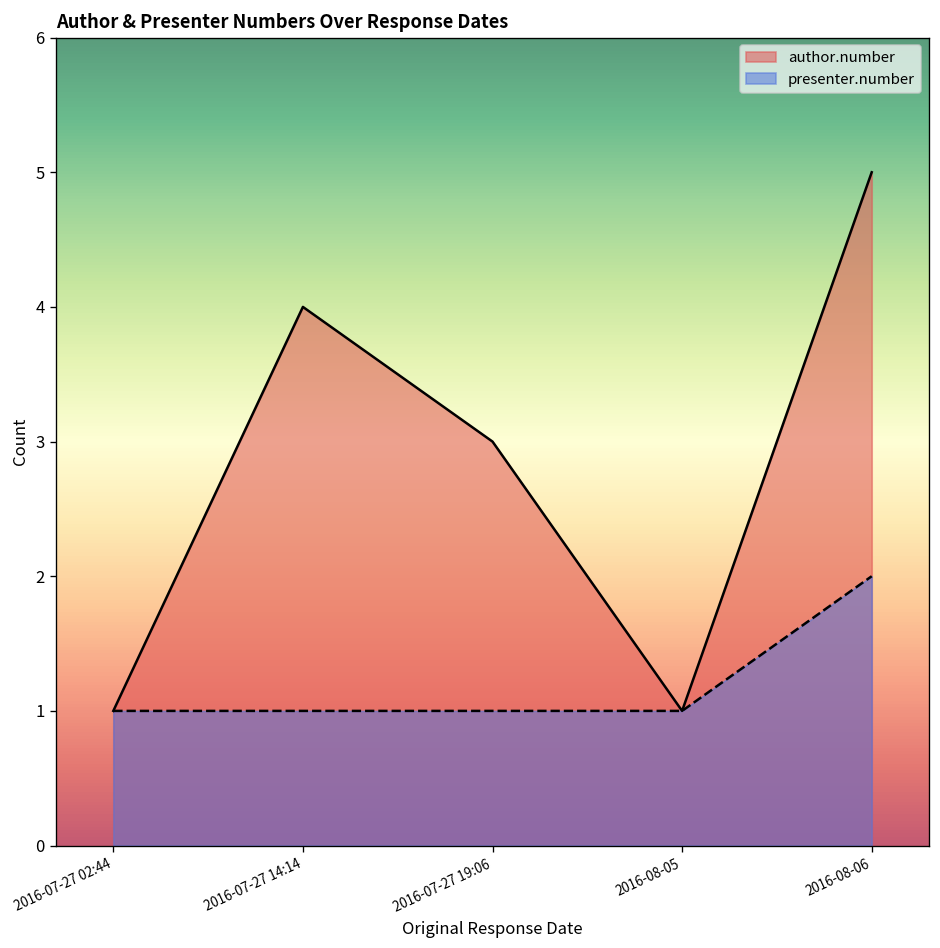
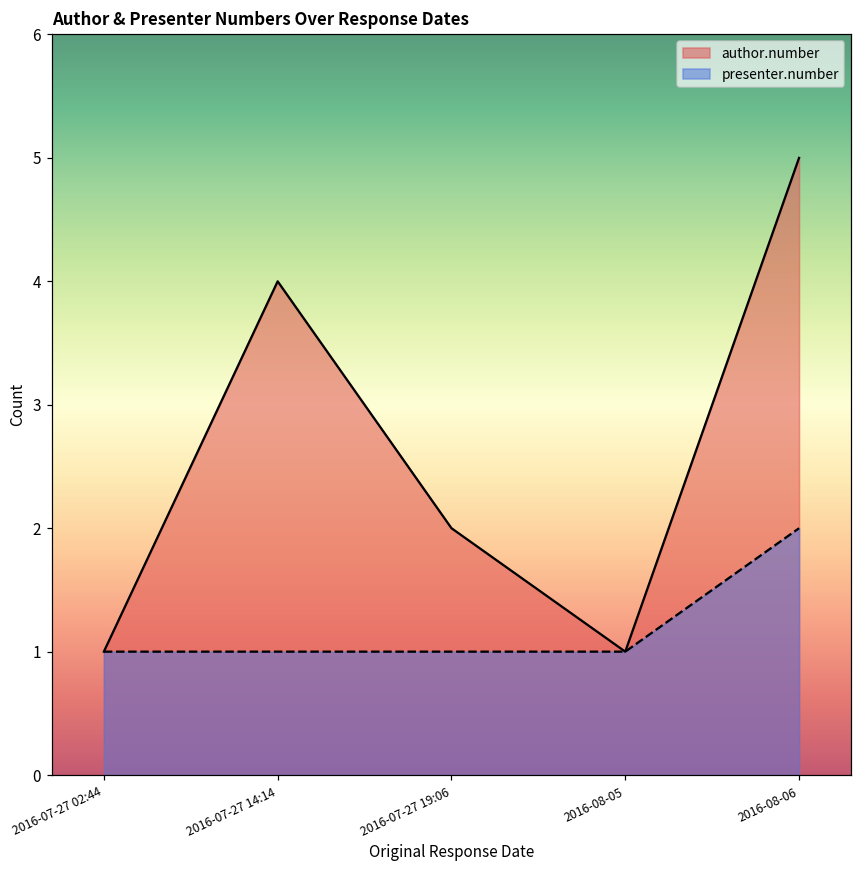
  {
    "author.number": {
      "2016-07-27 14:14": 4,
-     "2016-07-27 19:06": 3,
+     "2016-07-27 19:06": 2,
      "2016-08-06": 5
    },
    "presenter.number": {
      "2016-07-27 14:14": 1,
      "2016-07-27 19:06": 1,
      "2016-08-06": 2
    }
  }
